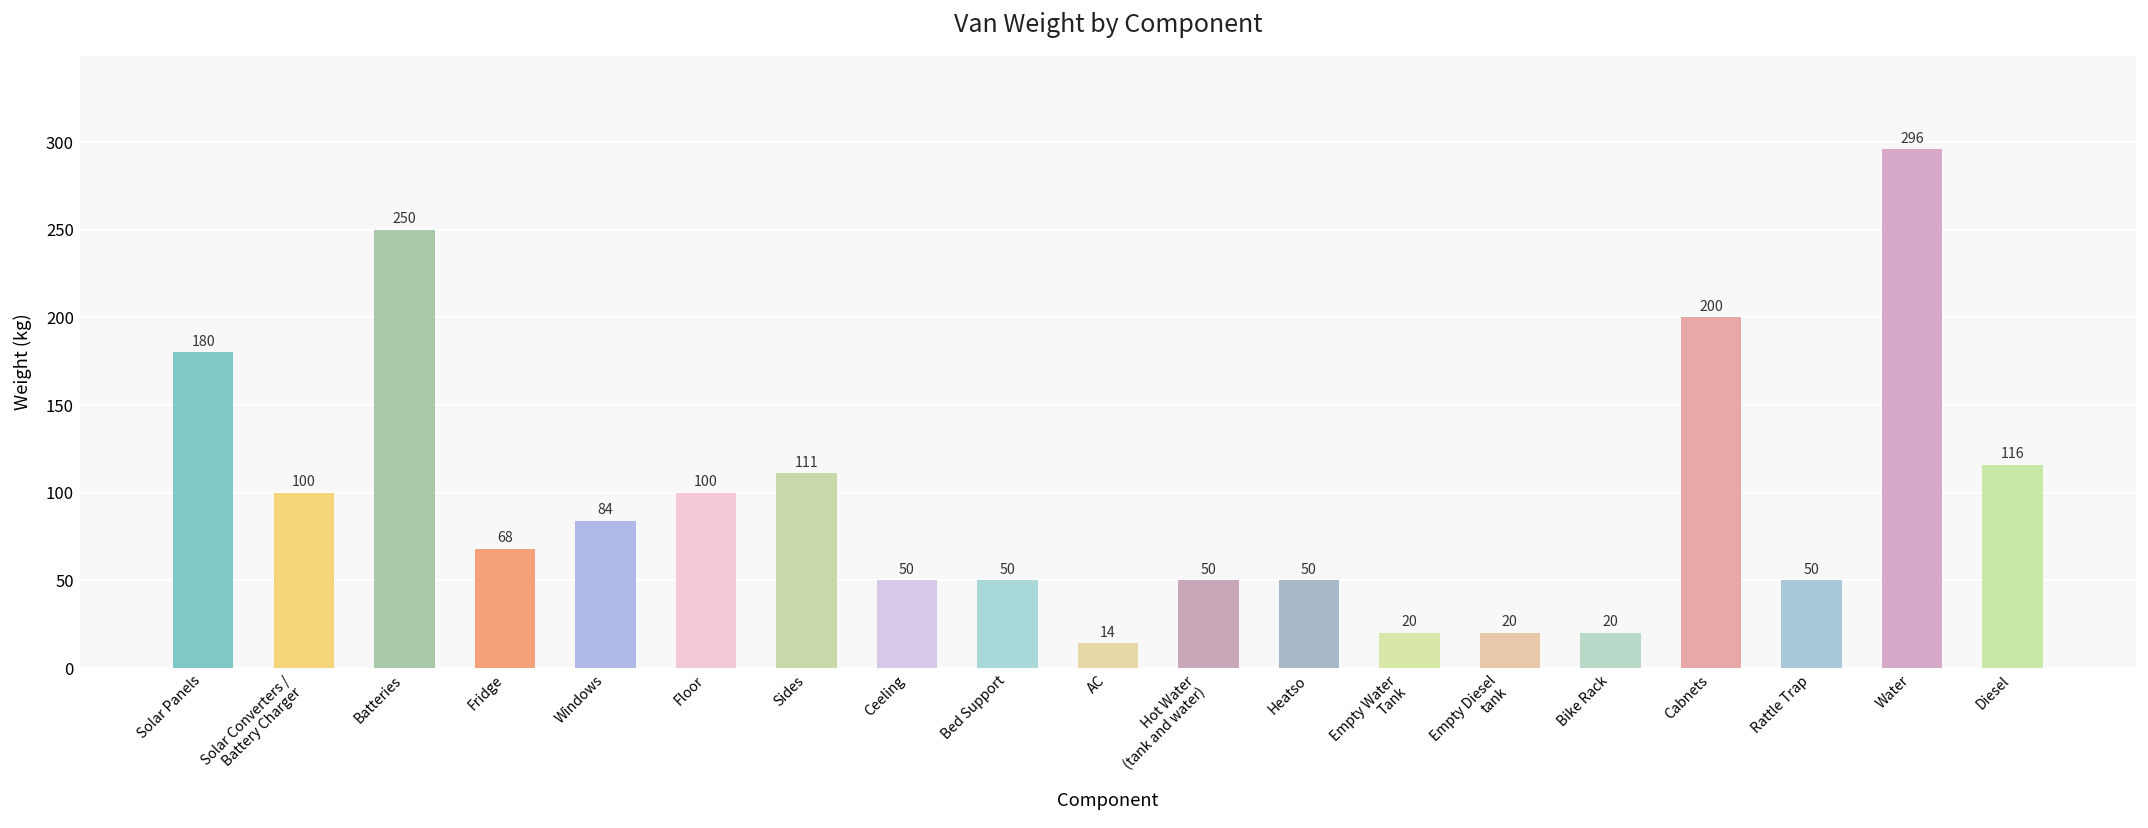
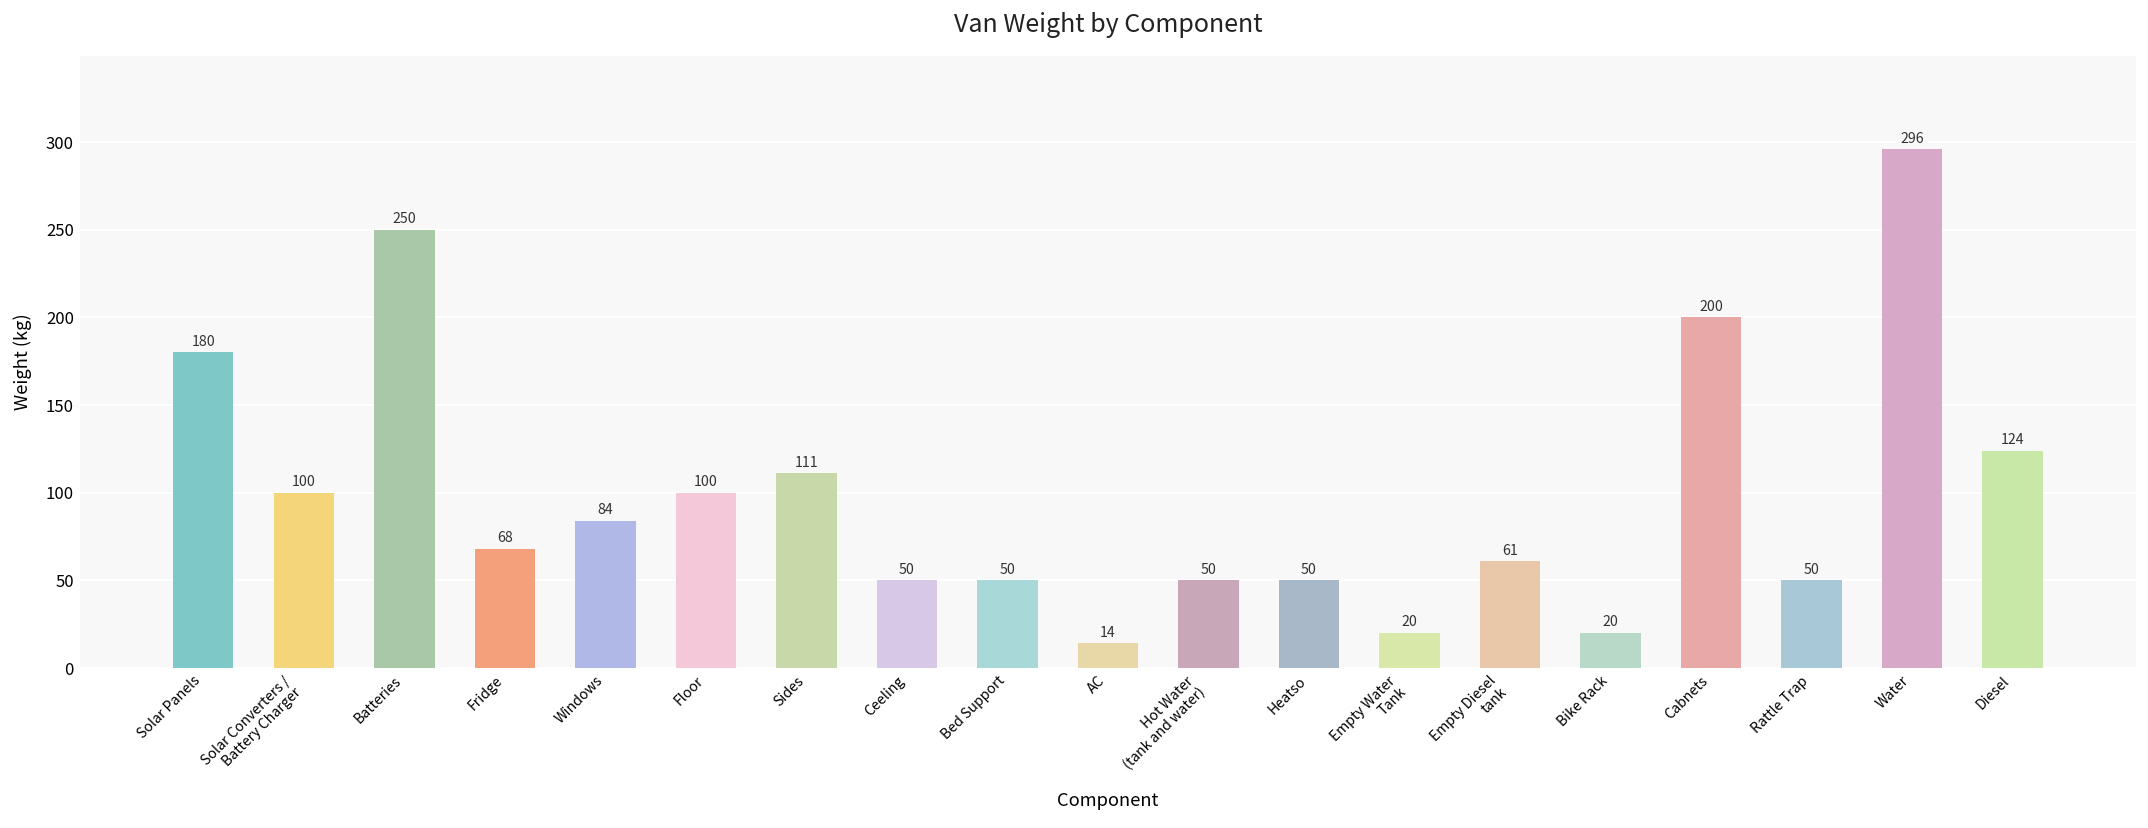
  {
    "Solar Panels": 180,
    "Solar Converters / Battery Charger": 100,
    "Batteries": 250,
    "Fridge": 68,
    "Windows": 84,
    "Floor": 100,
    "Sides": 111,
    "Ceeling": 50,
    "Bed Support": 50,
    "AC": 14,
    "Hot Water (tank and water)": 50,
    "Heatso": 50,
    "Empty Water Tank": 20,
-   "Empty Diesel tank": 20,
+   "Empty Diesel tank": 61,
    "Bike Rack": 20,
    "Cabnets": 200,
    "Rattle Trap": 50,
    "Water": 296,
-   "Diesel": 116
+   "Diesel": 124
  }
